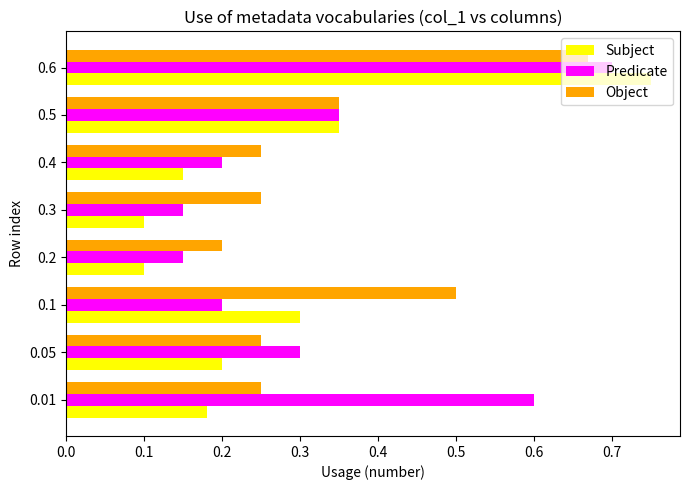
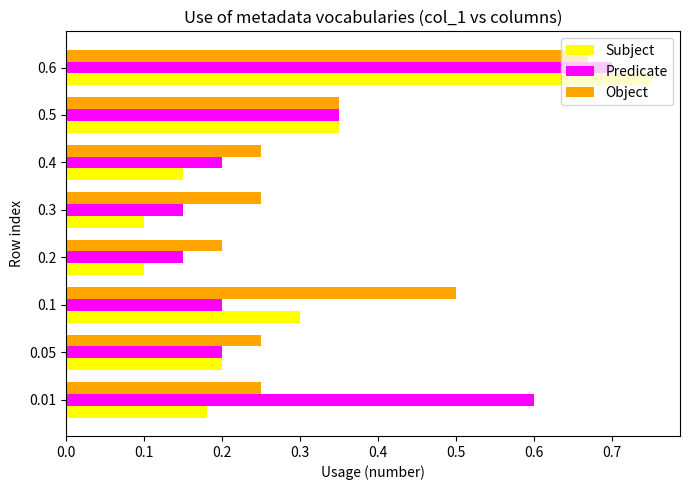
  {
    "Subject": {
      "0.5": 0.35,
      "0.4": 0.15,
      "0.3": 0.1,
      "0.2": 0.1,
      "0.1": 0.3,
      "0.05": 0.2,
      "0.01": 0.18
    },
    "Predicate": {
      "0.5": 0.35,
      "0.4": 0.2,
      "0.3": 0.15,
      "0.2": 0.15,
      "0.1": 0.2,
-     "0.05": 0.3,
+     "0.05": 0.2,
      "0.01": 0.6
    },
    "Object": {
      "0.5": 0.35,
      "0.4": 0.25,
      "0.3": 0.25,
      "0.2": 0.2,
      "0.1": 0.5,
      "0.05": 0.25,
      "0.01": 0.25
    }
  }
